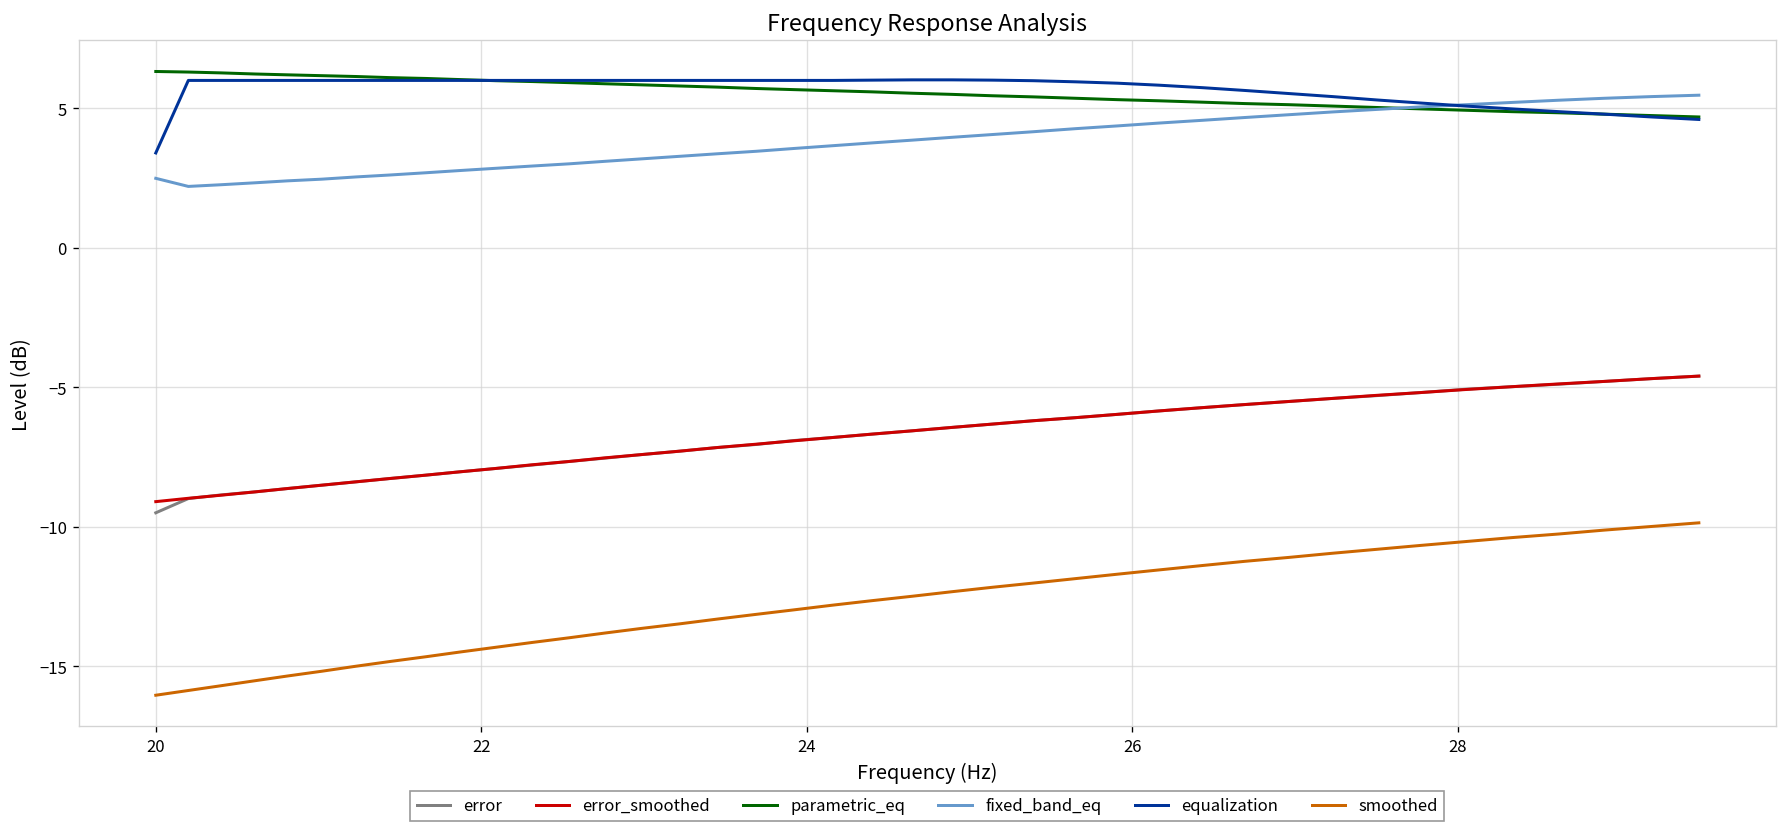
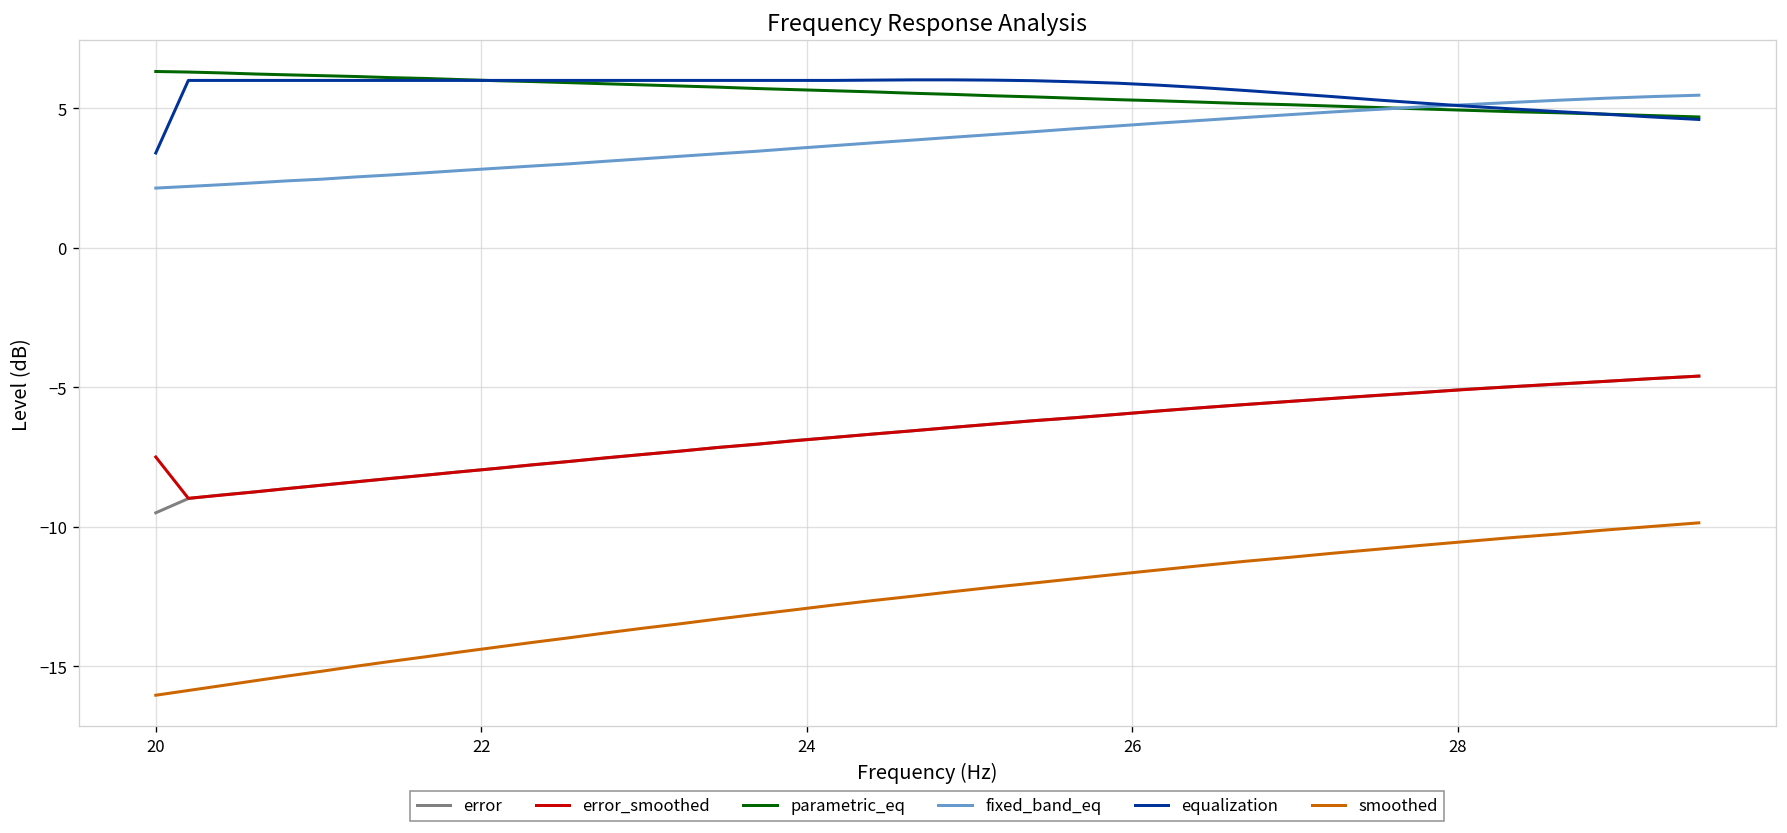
  {
    "error": {
      "20": -9.5
    },
    "error_smoothed": {
-     "20": -9.1
+     "20": -7.5
    },
    "parametric_eq": {
      "20": 6.3
    },
    "fixed_band_eq": {
-     "20": 2.5
+     "20": 2.1
    },
    "equalization": {
      "20": 3.4
    },
    "smoothed": {
      "20": -16.0
    }
  }
